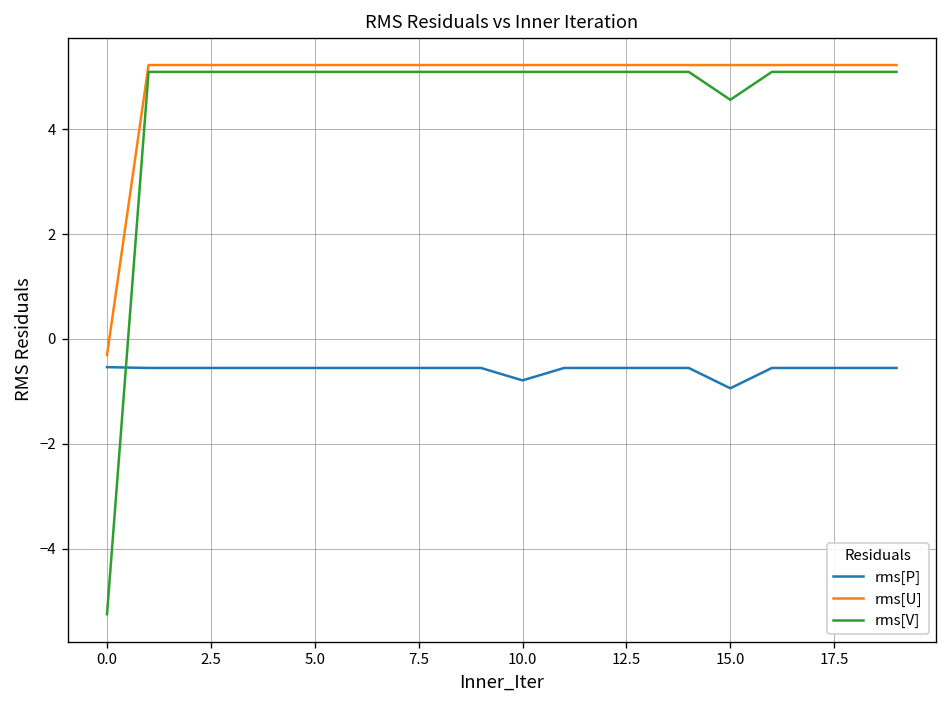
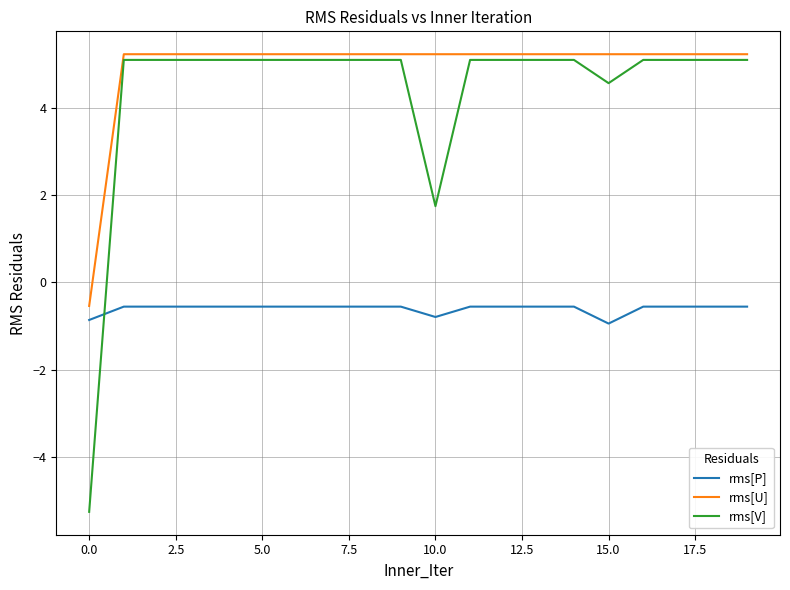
  {
    "rms[P]": {
-     "0.0": -0.5,
+     "0.0": -0.9,
      "5.0": -0.6,
      "10.0": -0.8,
      "15.0": -0.9
    },
    "rms[U]": {
-     "0.0": -0.3,
+     "0.0": -0.5,
      "5.0": 5.2,
      "10.0": 5.2,
      "15.0": 5.2
    },
    "rms[V]": {
      "0.0": -5.2,
      "5.0": 5.1,
-     "10.0": 5.1,
+     "10.0": 1.7,
      "15.0": 4.6
    }
  }
